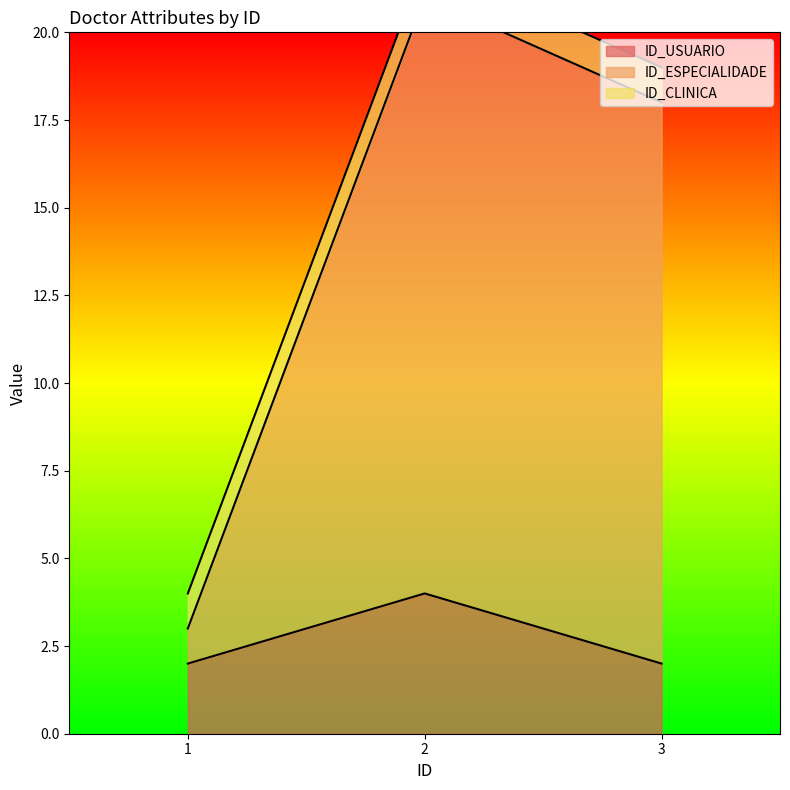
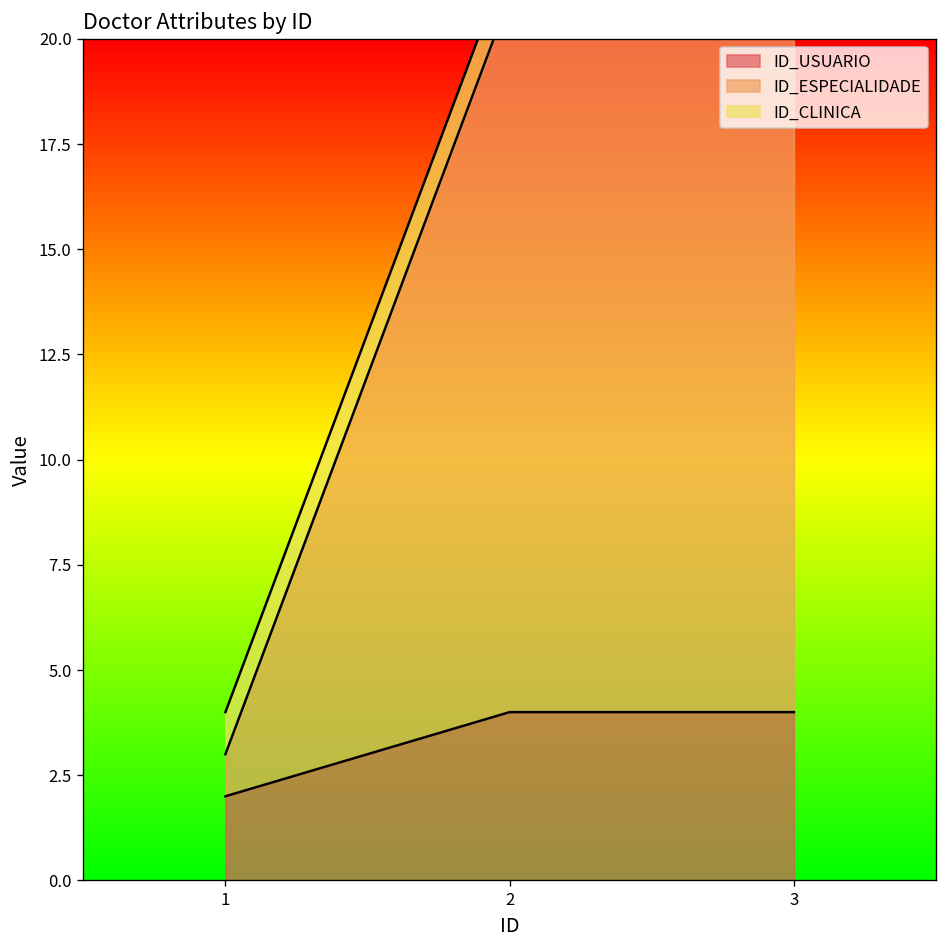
  {
    "ID_USUARIO": {
      "1": 2,
      "2": 4,
-     "3": 2
+     "3": 4
    },
    "ID_ESPECIALIDADE": {
      "1": 1
    },
    "ID_CLINICA": {
      "1": 1
    }
  }
